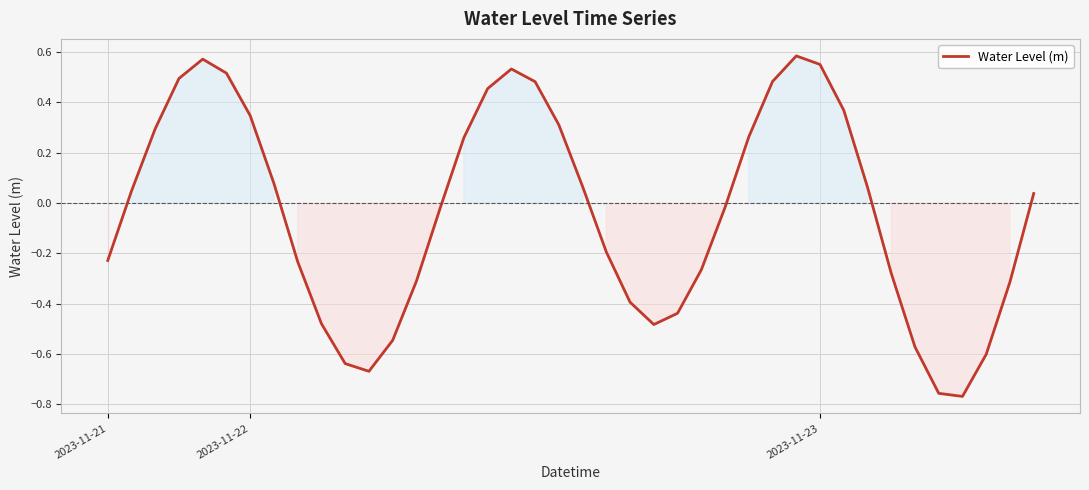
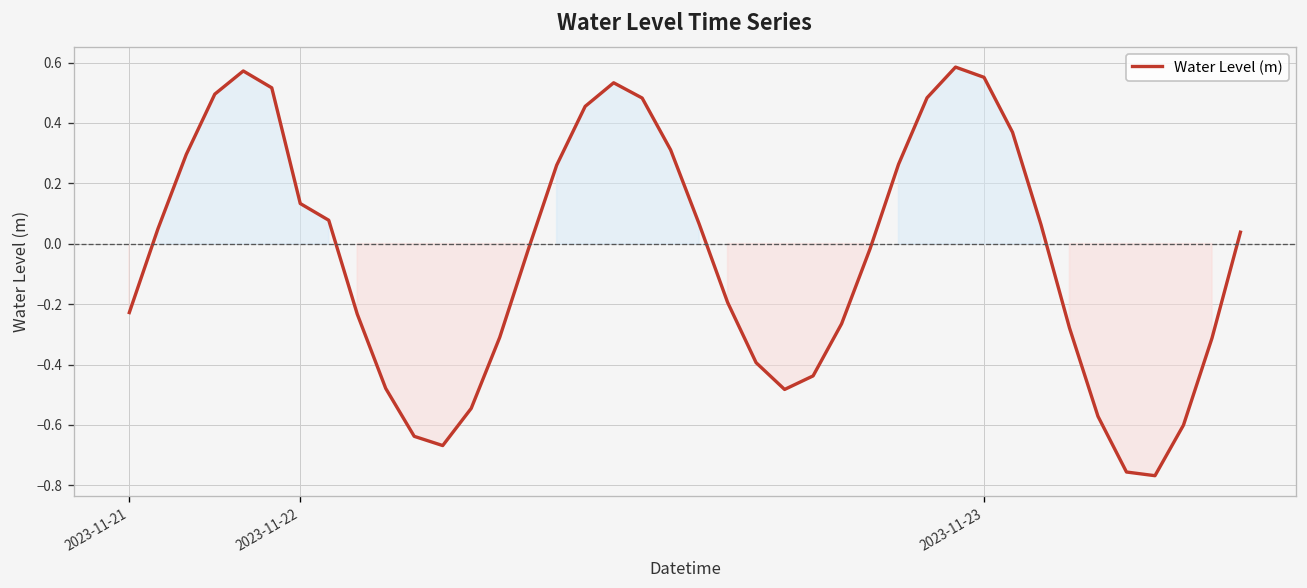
  {
    "2023-11-21": -0.23,
-   "2023-11-22": 0.35,
+   "2023-11-22": 0.13,
    "2023-11-23": 0.55
  }
